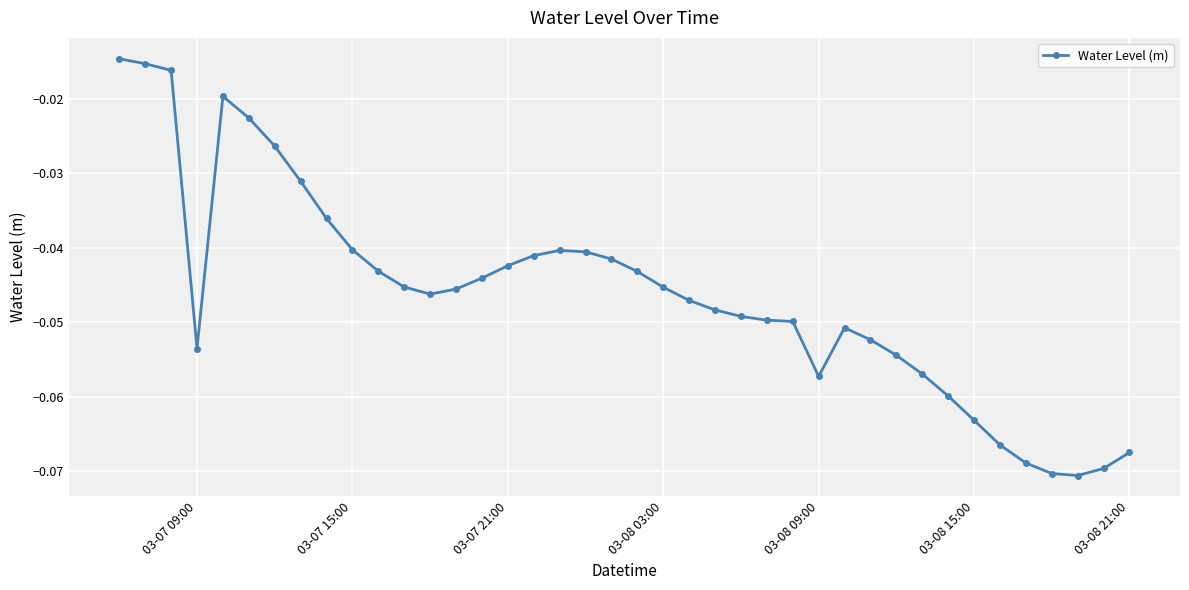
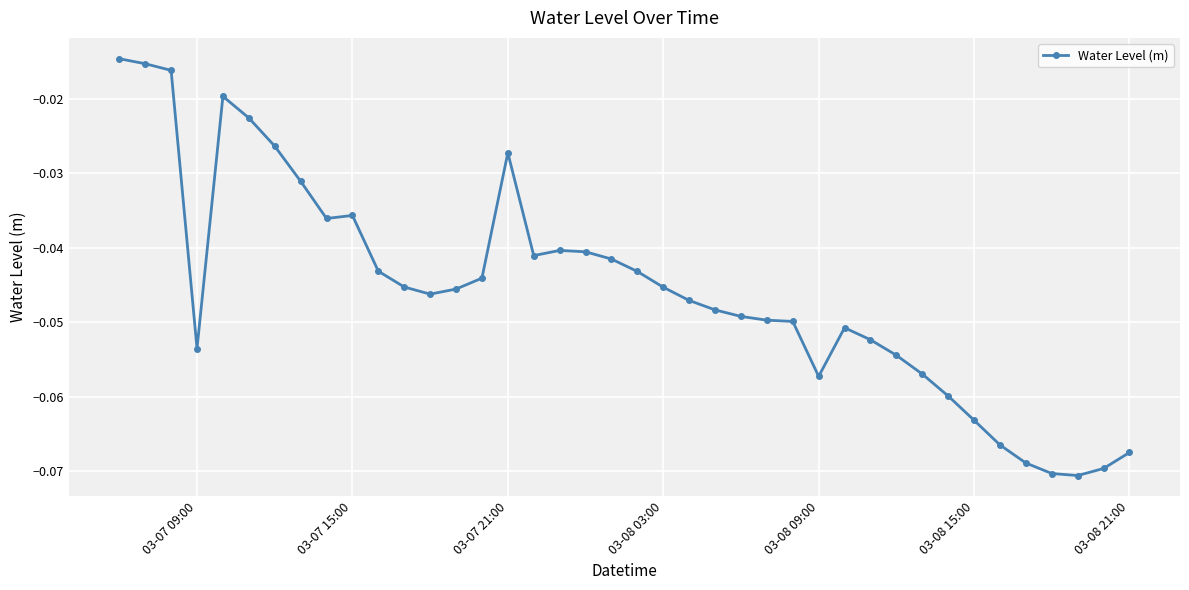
  {
    "03-07 09:00": -0.054,
-   "03-07 15:00": -0.040,
-   "03-07 21:00": -0.042,
+   "03-07 15:00": -0.036,
+   "03-07 21:00": -0.027,
    "03-08 03:00": -0.045,
    "03-08 09:00": -0.057,
    "03-08 15:00": -0.063,
    "03-08 21:00": -0.068
  }
